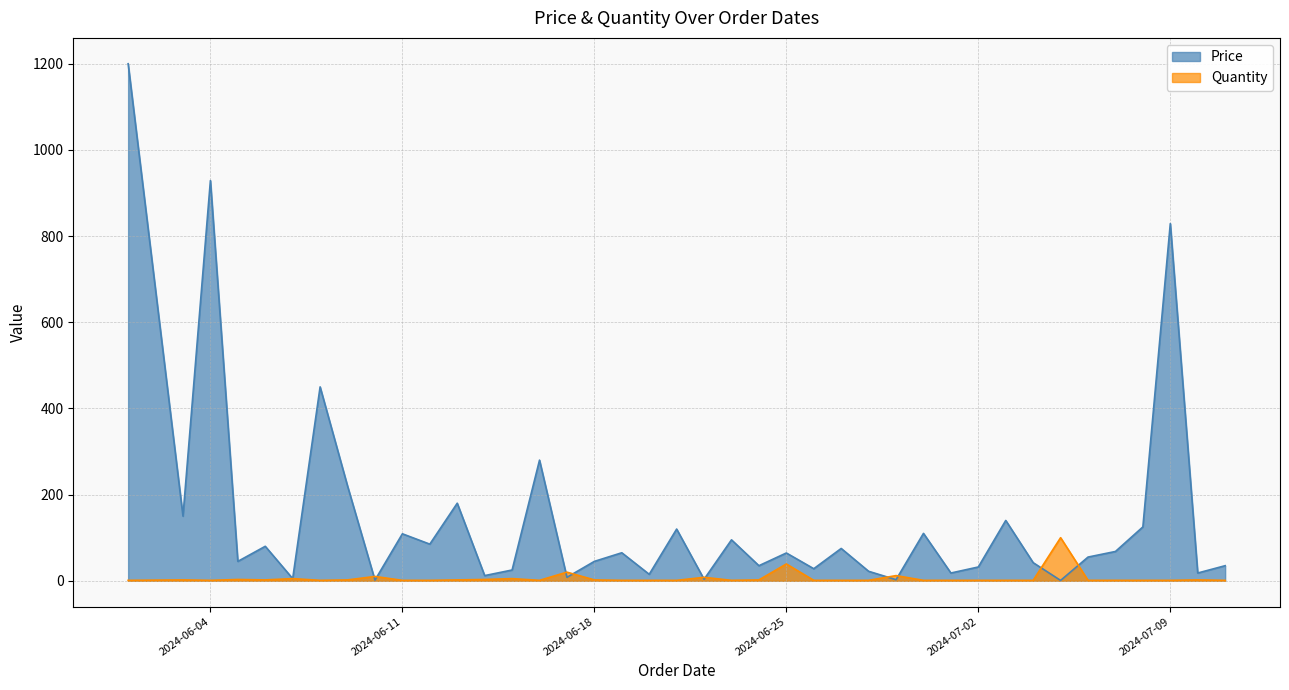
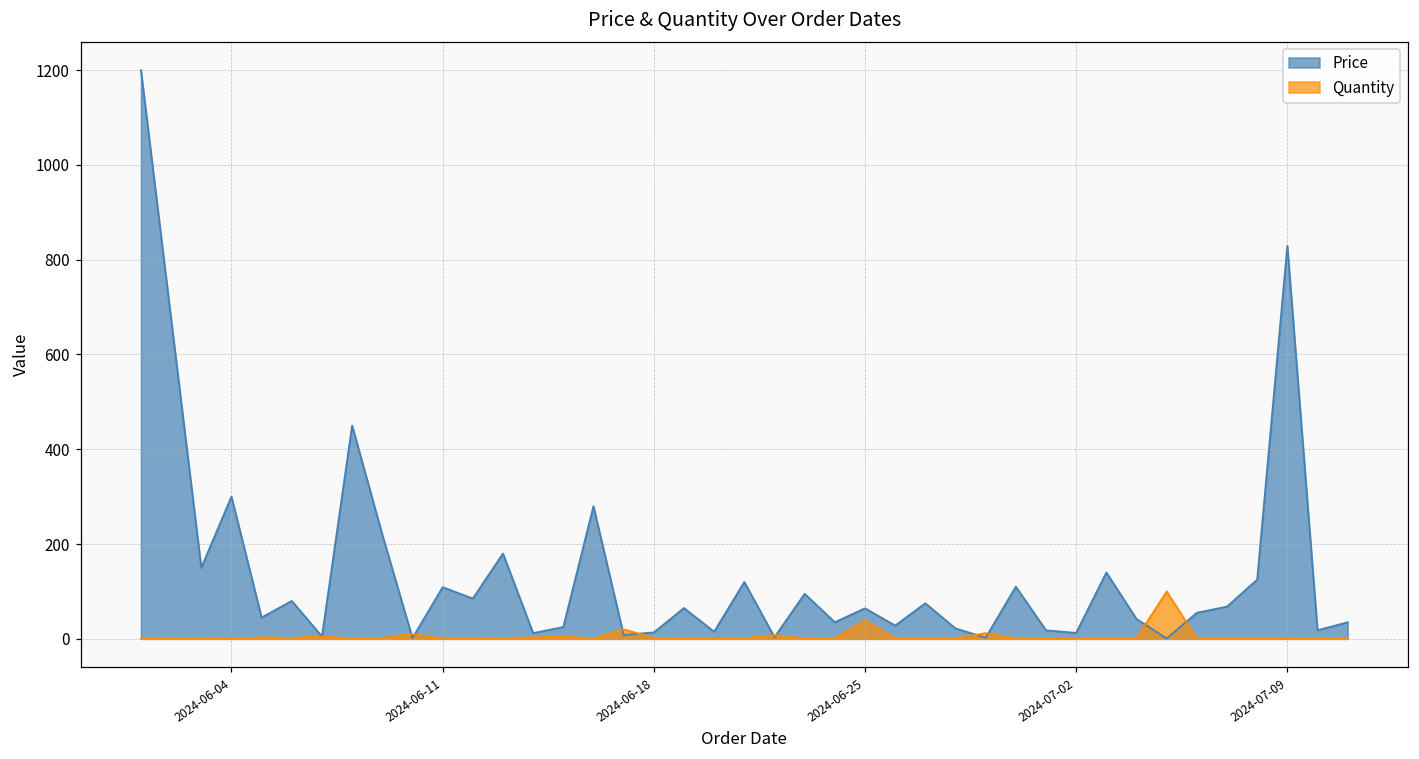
  {
    "Price": {
-     "2024-06-04": 930,
+     "2024-06-04": 300,
      "2024-06-11": 110,
-     "2024-06-18": 50,
+     "2024-06-18": 10,
      "2024-06-25": 60,
-     "2024-07-02": 30,
+     "2024-07-02": 10,
      "2024-07-09": 830
    },
    "Quantity": {
      "2024-06-04": 0,
      "2024-06-11": 0,
      "2024-06-18": 0,
      "2024-06-25": 40,
      "2024-07-02": 0,
      "2024-07-09": 0
    }
  }
